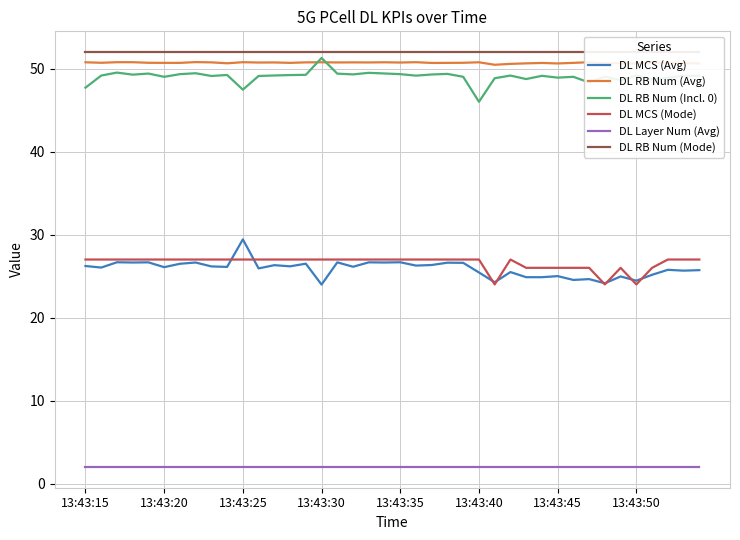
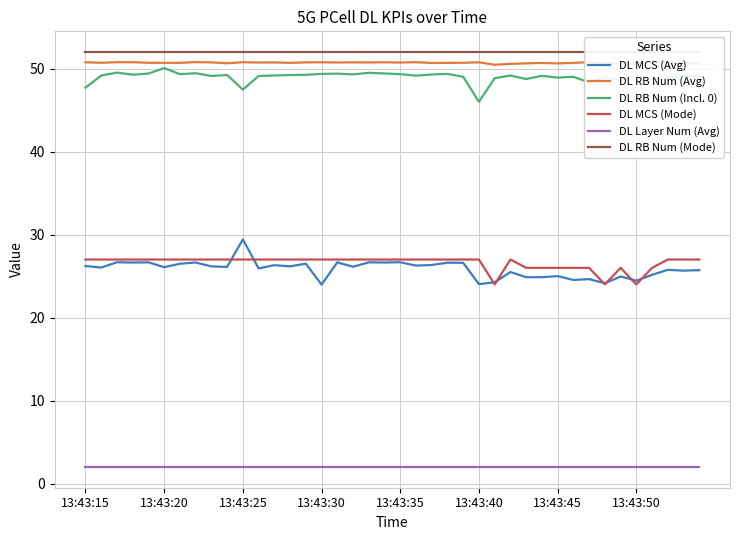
  {
    "DL MCS (Avg)": {
      "13:43:15": 26,
      "13:43:20": 26,
      "13:43:25": 29,
      "13:43:30": 24,
      "13:43:35": 27,
-     "13:43:40": 25,
+     "13:43:40": 24,
      "13:43:45": 25,
      "13:43:50": 24
    },
    "DL RB Num (Incl. 0)": {
      "13:43:15": 48,
-     "13:43:20": 49,
+     "13:43:20": 50,
      "13:43:25": 47,
-     "13:43:30": 51,
+     "13:43:30": 49,
      "13:43:35": 49,
      "13:43:40": 46,
      "13:43:45": 49
    },
    "DL Layer Num (Avg)": {
      "13:43:15": 2,
      "13:43:20": 2,
      "13:43:25": 2,
      "13:43:30": 2,
      "13:43:35": 2,
      "13:43:40": 2,
      "13:43:45": 2,
      "13:43:50": 2
    }
  }
